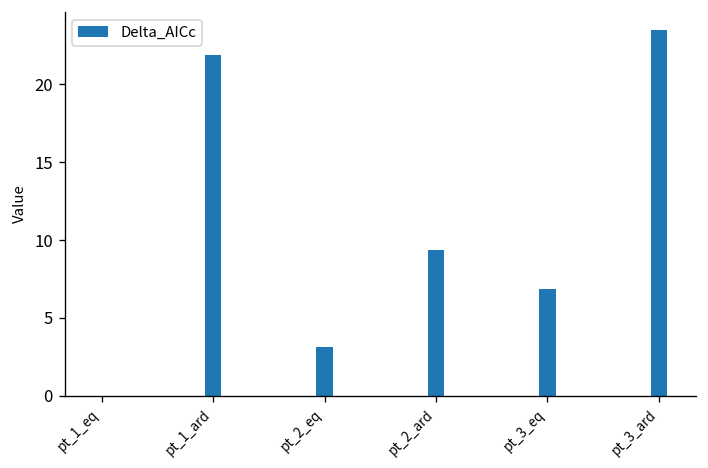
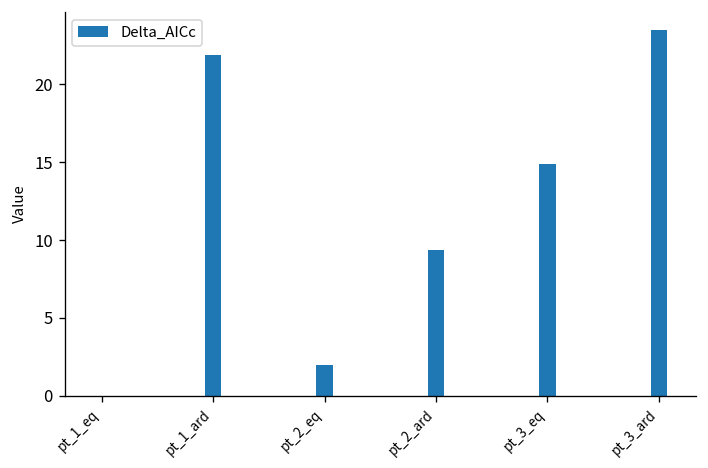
  {
    "pt_1_eq": 0.0,
    "pt_1_ard": 21.9,
-   "pt_2_eq": 3.1,
+   "pt_2_eq": 2.0,
    "pt_2_ard": 9.4,
-   "pt_3_eq": 6.9,
+   "pt_3_eq": 14.9,
    "pt_3_ard": 23.5
  }
